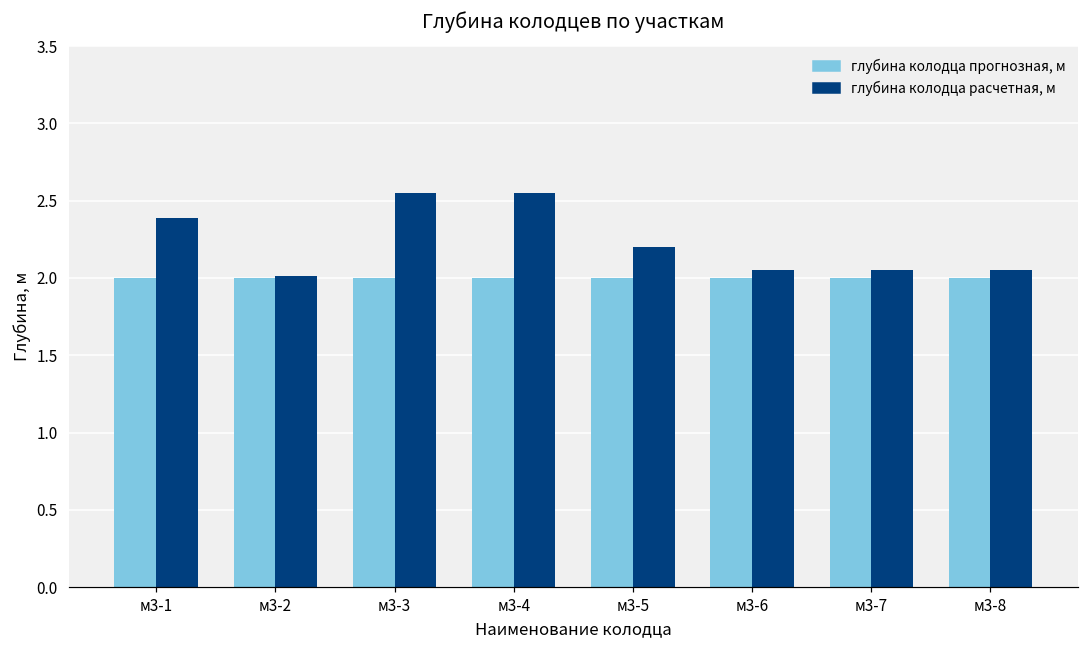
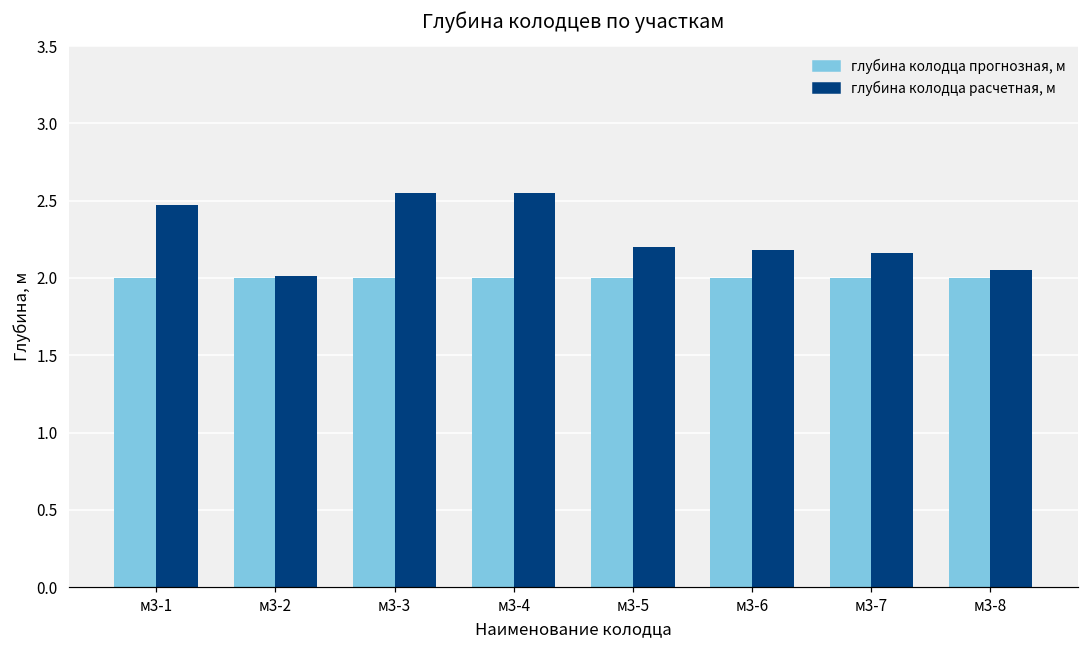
  {
    "глубина колодца прогнозная, м": {
      "м3-1": 2.00,
      "м3-2": 2.00,
      "м3-3": 2.00,
      "м3-4": 2.00,
      "м3-5": 2.00,
      "м3-6": 2.00,
      "м3-7": 2.00,
      "м3-8": 2.00
    },
    "глубина колодца расчетная, м": {
-     "м3-1": 2.39,
+     "м3-1": 2.47,
      "м3-2": 2.01,
      "м3-3": 2.55,
      "м3-4": 2.55,
      "м3-5": 2.20,
-     "м3-6": 2.05,
-     "м3-7": 2.05,
+     "м3-6": 2.18,
+     "м3-7": 2.16,
      "м3-8": 2.05
    }
  }
